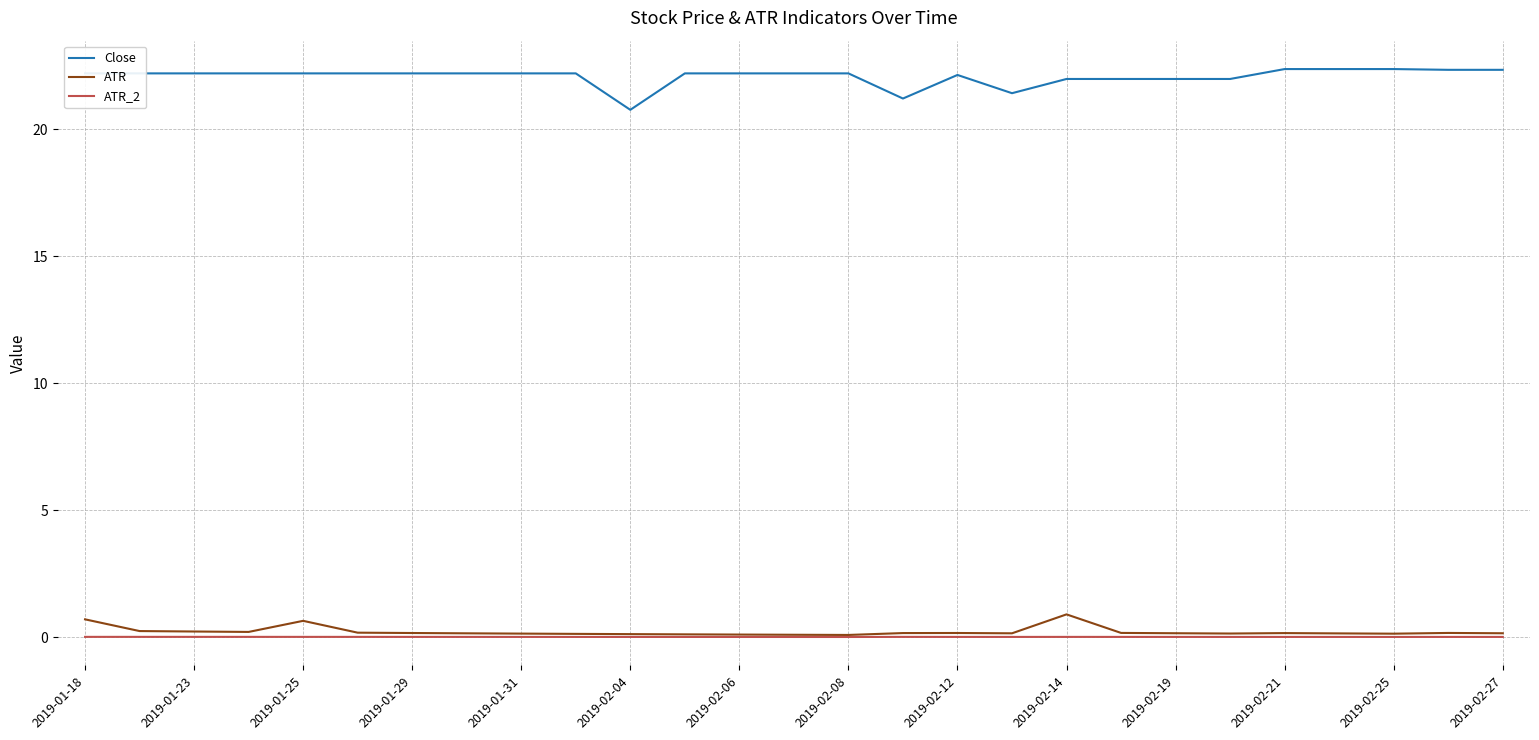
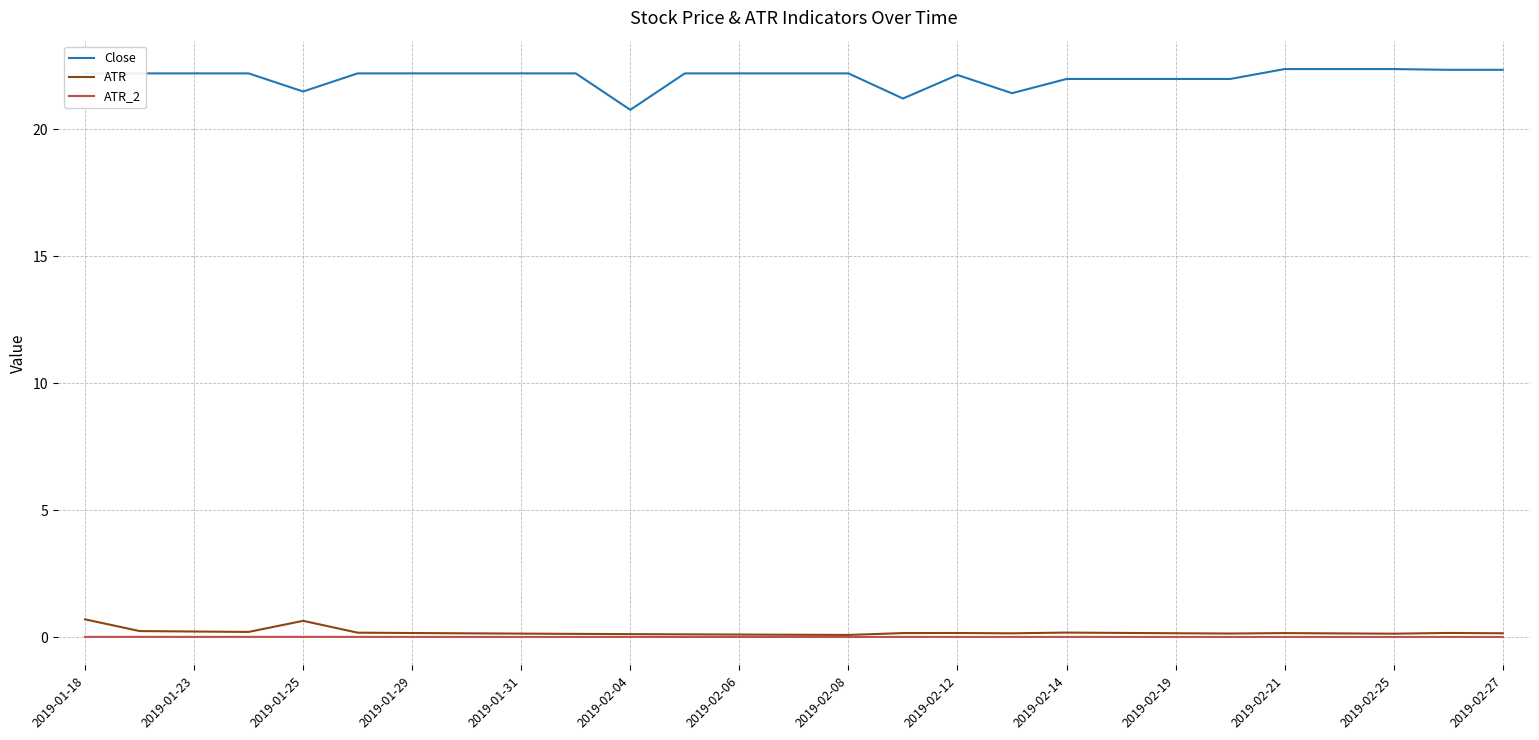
  {
    "Close": {
      "2019-01-23": 22.2,
-     "2019-01-25": 22.2,
+     "2019-01-25": 21.5,
      "2019-01-29": 22.2,
      "2019-01-31": 22.2,
      "2019-02-04": 20.8,
      "2019-02-06": 22.2,
      "2019-02-08": 22.2,
      "2019-02-12": 22.1,
      "2019-02-14": 22.0,
      "2019-02-19": 22.0,
      "2019-02-21": 22.4,
      "2019-02-25": 22.4,
      "2019-02-27": 22.3
    },
    "ATR": {
      "2019-01-18": 0.7,
      "2019-01-23": 0.2,
      "2019-01-25": 0.7,
      "2019-01-29": 0.2,
      "2019-01-31": 0.1,
      "2019-02-04": 0.1,
      "2019-02-12": 0.2,
-     "2019-02-14": 0.9,
+     "2019-02-14": 0.2,
      "2019-02-19": 0.2,
      "2019-02-21": 0.2,
      "2019-02-25": 0.1,
      "2019-02-27": 0.2
    },
    "ATR_2": {
      "2019-01-18": 0.0,
      "2019-01-23": 0.0,
      "2019-01-25": 0.0,
      "2019-01-29": 0.0,
      "2019-01-31": 0.0,
      "2019-02-04": 0.0,
      "2019-02-12": 0.0,
      "2019-02-14": 0.0,
      "2019-02-19": 0.0,
      "2019-02-21": 0.0,
      "2019-02-25": 0.0,
      "2019-02-27": 0.0
    }
  }
